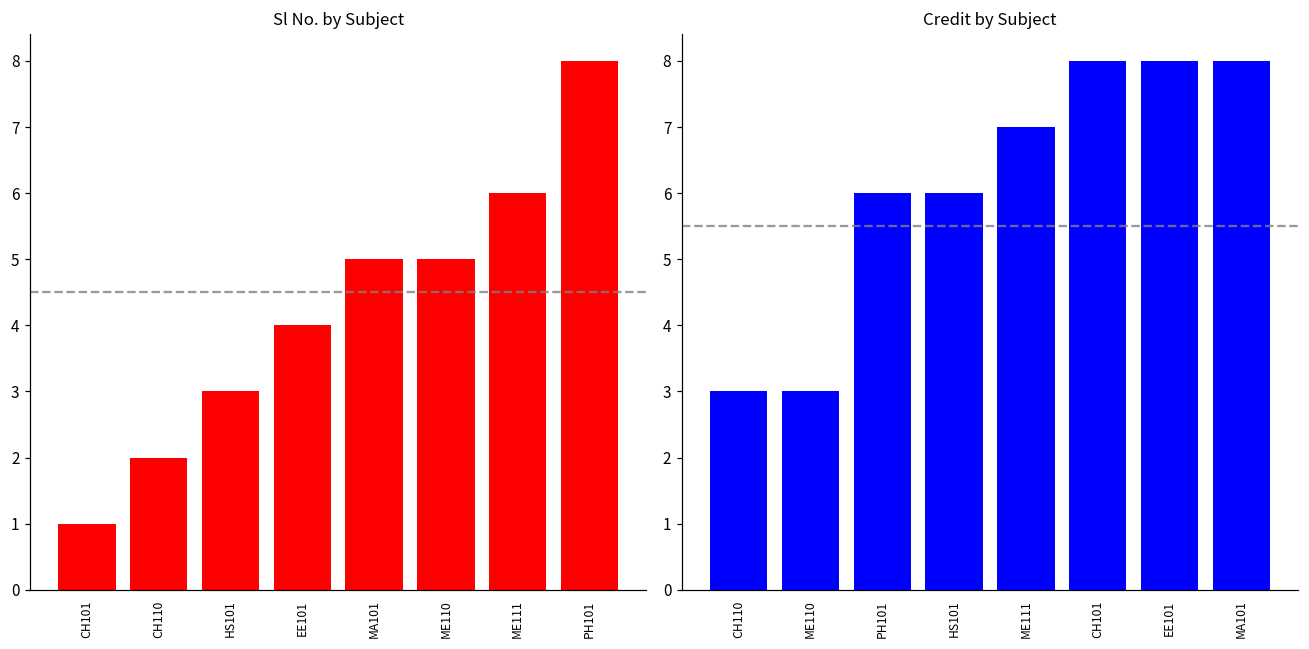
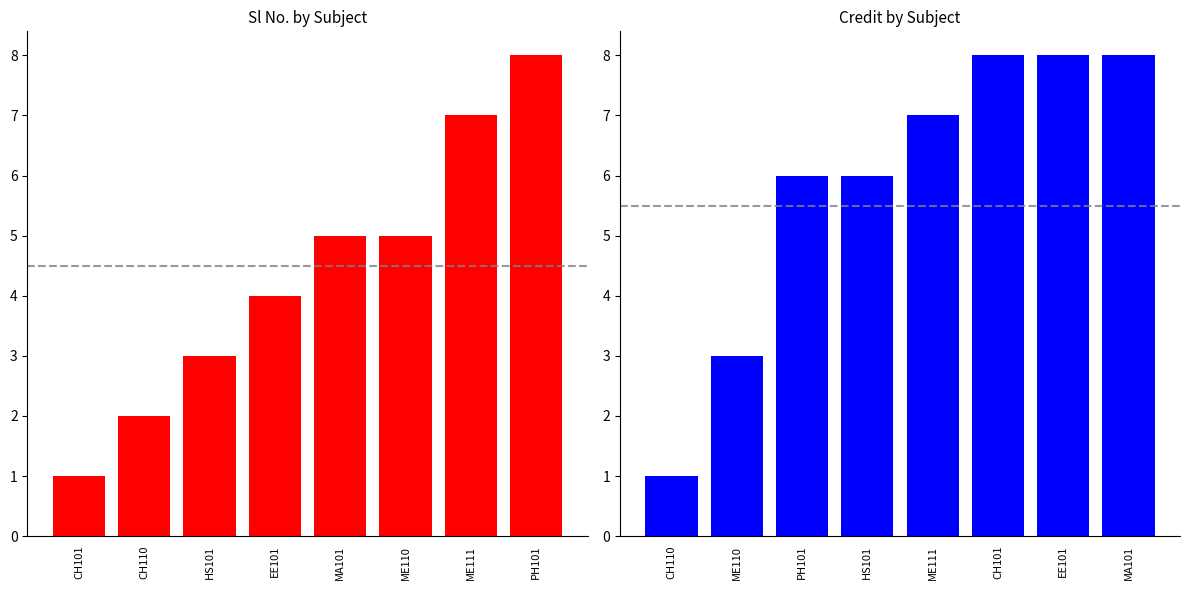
  {
    "Sl No. by Subject": {
      "CH101": 1,
      "CH110": 2,
      "HS101": 3,
      "EE101": 4,
      "MA101": 5,
      "ME110": 5,
-     "ME111": 6,
+     "ME111": 7,
      "PH101": 8
    },
    "Credit by Subject": {
-     "CH110": 3,
+     "CH110": 1,
      "ME110": 3,
      "PH101": 6,
      "HS101": 6,
      "ME111": 7,
      "CH101": 8,
      "EE101": 8,
      "MA101": 8
    }
  }
